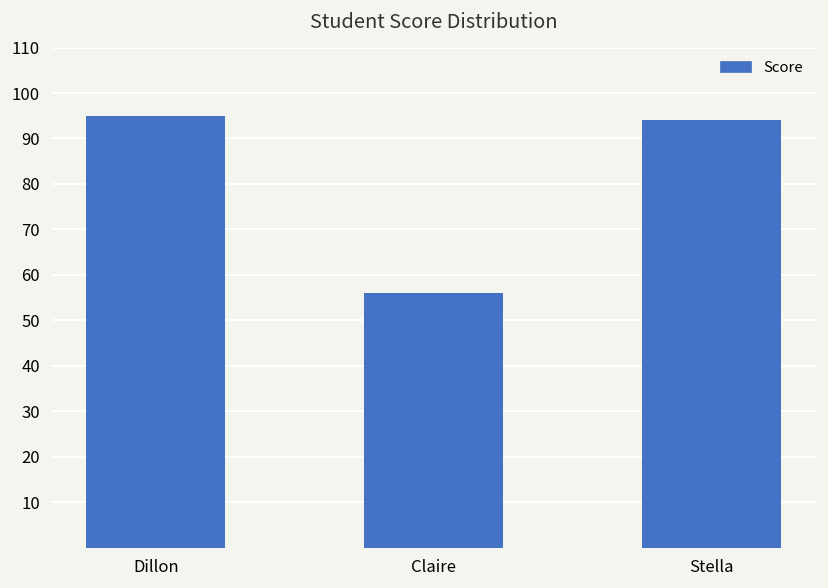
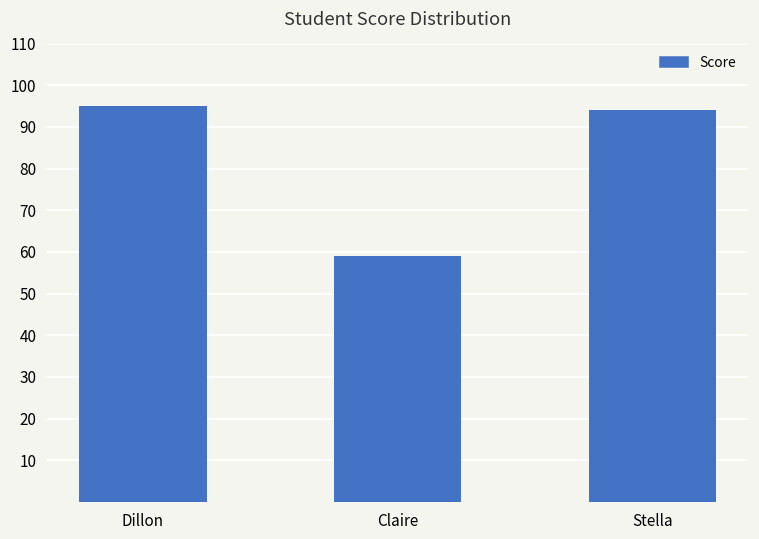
  {
    "Dillon": 95,
-   "Claire": 56,
+   "Claire": 59,
    "Stella": 94
  }
